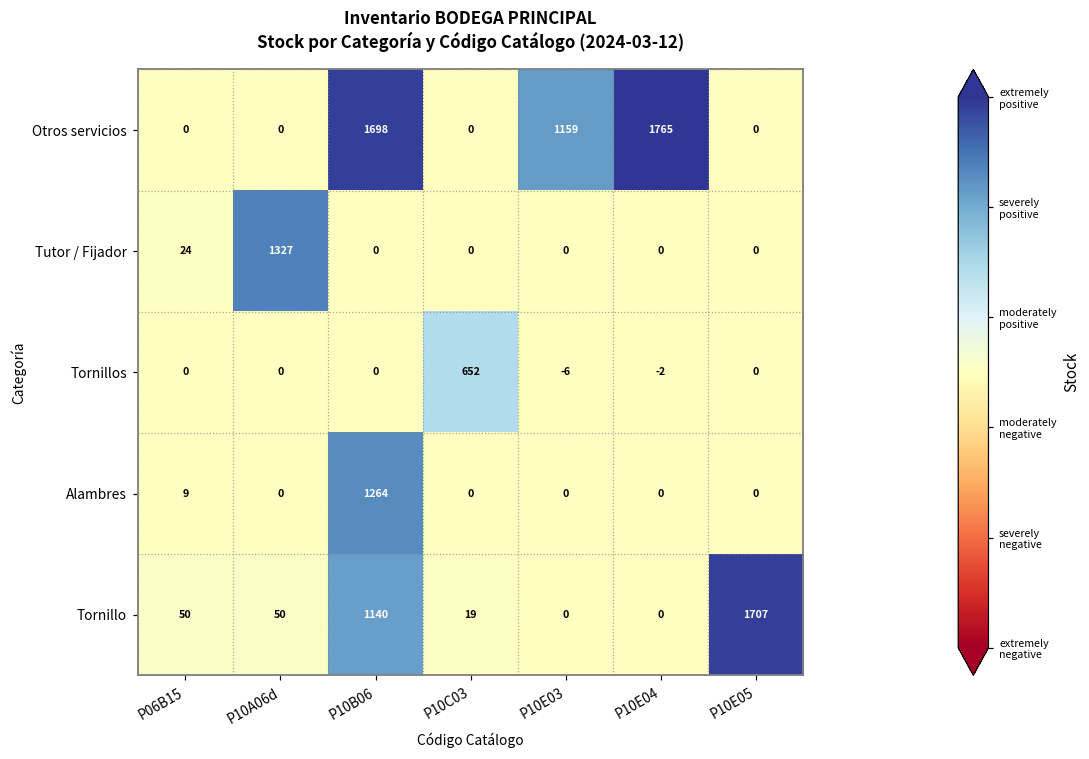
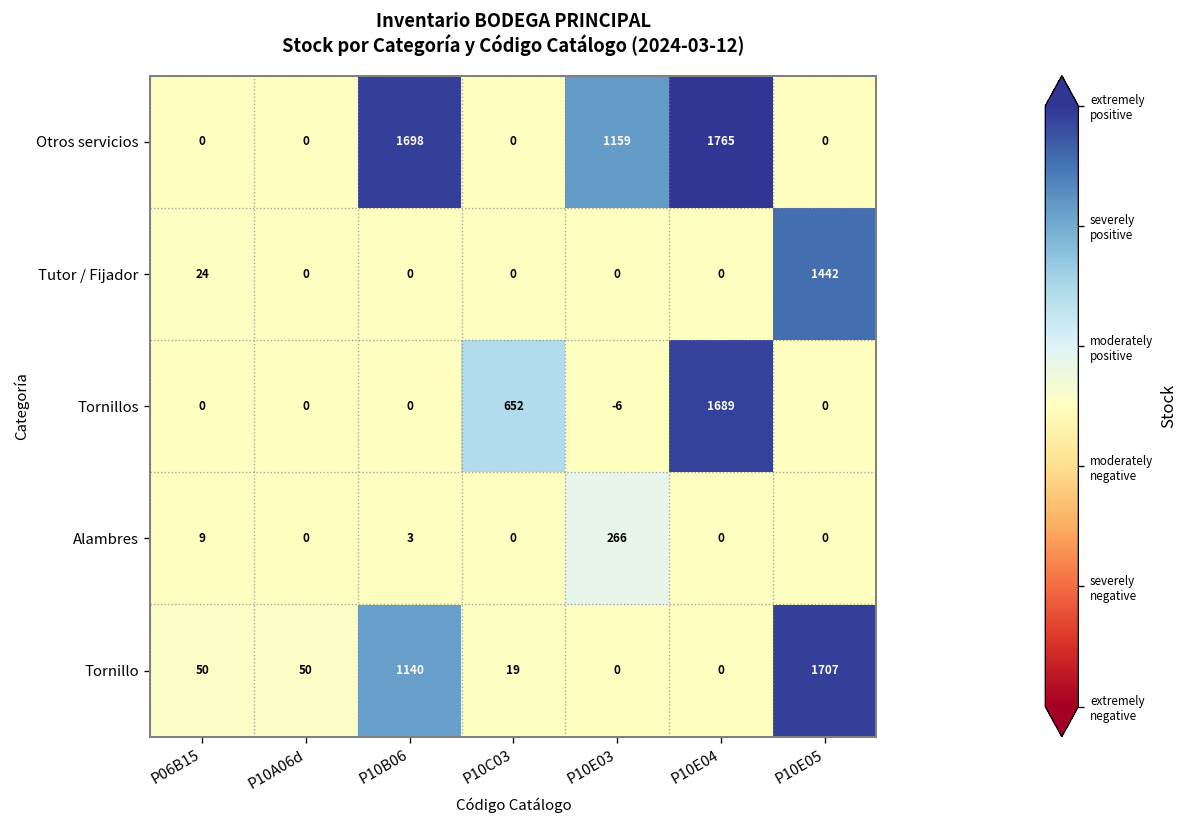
  {
    "Otros servicios": {
      "P06B15": 0,
      "P10A06d": 0,
      "P10B06": 1698,
      "P10C03": 0,
      "P10E03": 1159,
      "P10E04": 1765,
      "P10E05": 0
    },
    "Tutor / Fijador": {
      "P06B15": 24,
-     "P10A06d": 1327,
+     "P10A06d": 0,
      "P10B06": 0,
      "P10C03": 0,
      "P10E03": 0,
      "P10E04": 0,
-     "P10E05": 0
+     "P10E05": 1442
    },
    "Tornillos": {
      "P06B15": 0,
      "P10A06d": 0,
      "P10B06": 0,
      "P10C03": 652,
      "P10E03": -6,
-     "P10E04": -2,
+     "P10E04": 1689,
      "P10E05": 0
    },
    "Alambres": {
      "P06B15": 9,
      "P10A06d": 0,
-     "P10B06": 1264,
+     "P10B06": 3,
      "P10C03": 0,
-     "P10E03": 0,
+     "P10E03": 266,
      "P10E04": 0,
      "P10E05": 0
    },
    "Tornillo": {
      "P06B15": 50,
      "P10A06d": 50,
      "P10B06": 1140,
      "P10C03": 19,
      "P10E03": 0,
      "P10E04": 0,
      "P10E05": 1707
    }
  }
